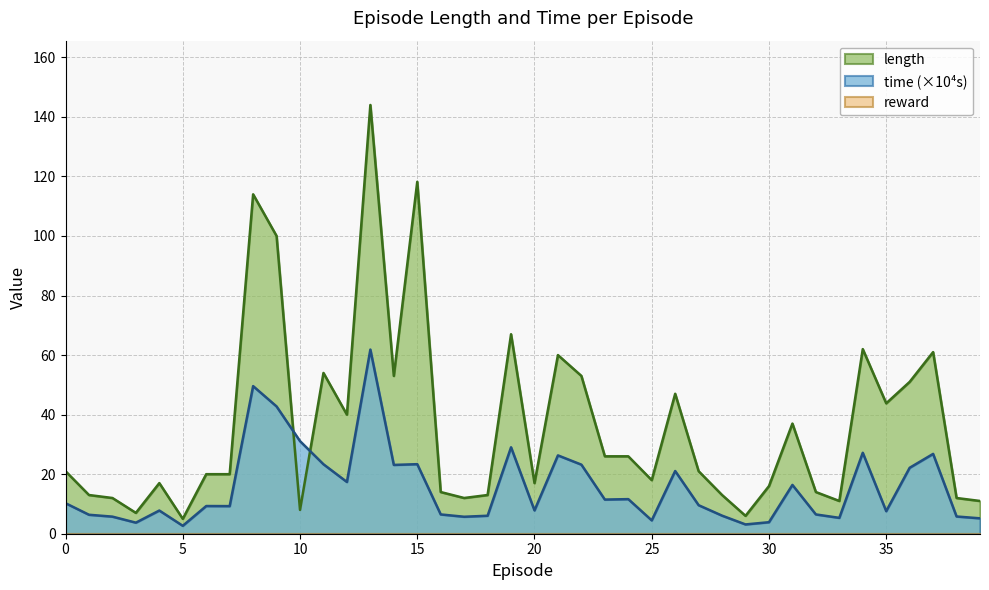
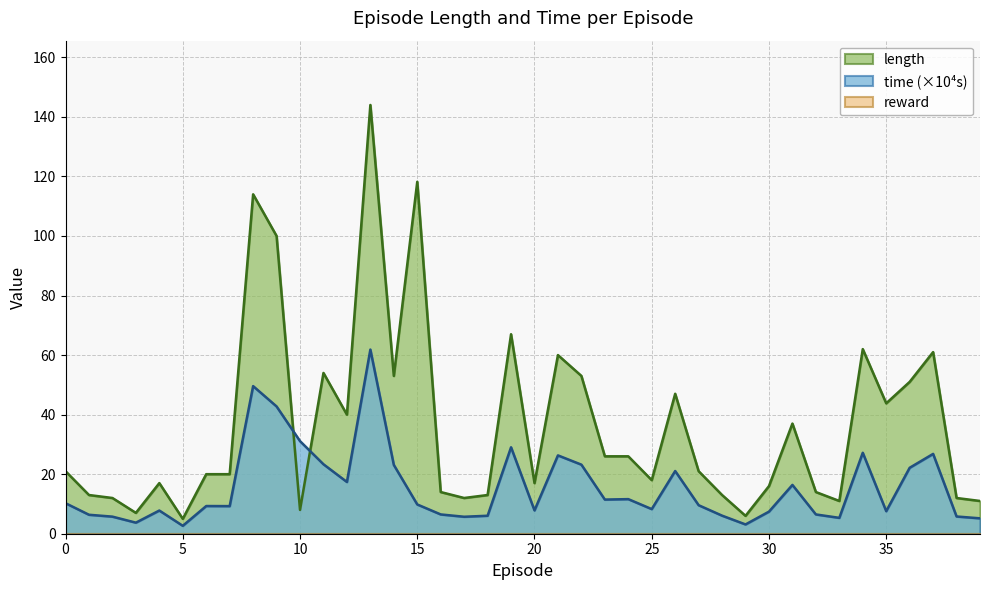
  {
    "length": {
      "0": 21,
      "5": 5,
      "10": 8,
      "15": 118,
      "20": 17,
      "25": 18,
      "30": 16,
      "35": 44
    },
    "time (×10⁴s)": {
      "0": 10,
      "5": 3,
      "10": 31,
-     "15": 23,
+     "15": 10,
      "20": 8,
-     "25": 4,
-     "30": 4,
+     "25": 8,
+     "30": 7,
      "35": 8
    },
    "reward": {
      "0": 0,
      "5": 0,
      "10": 0,
      "15": 0,
      "20": 0,
      "25": 0,
      "30": 0,
      "35": 0
    }
  }
